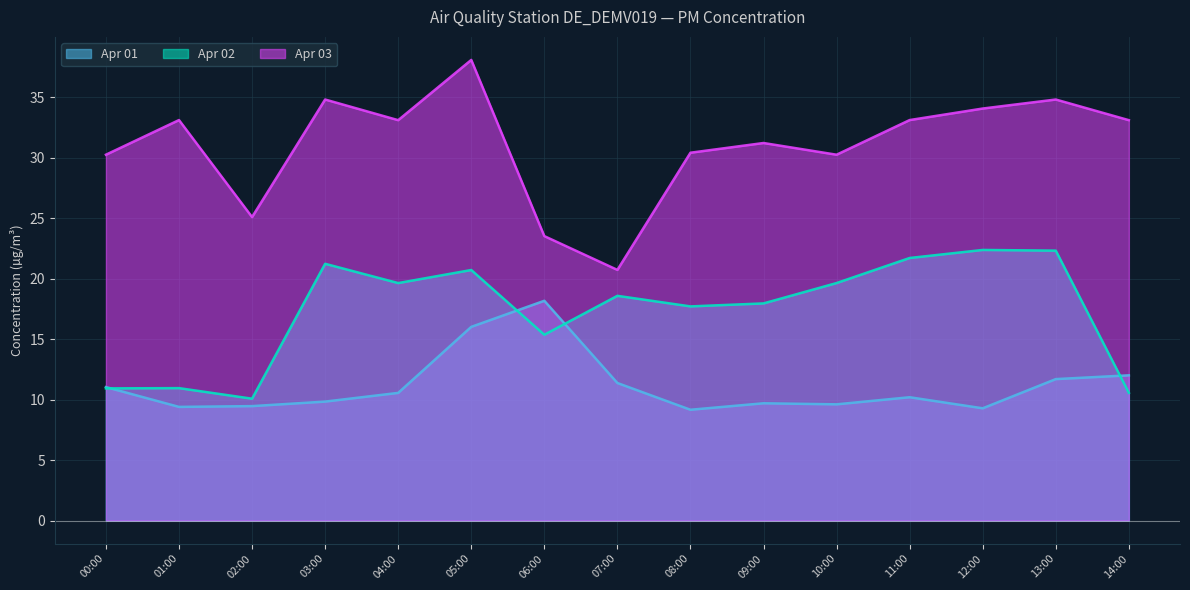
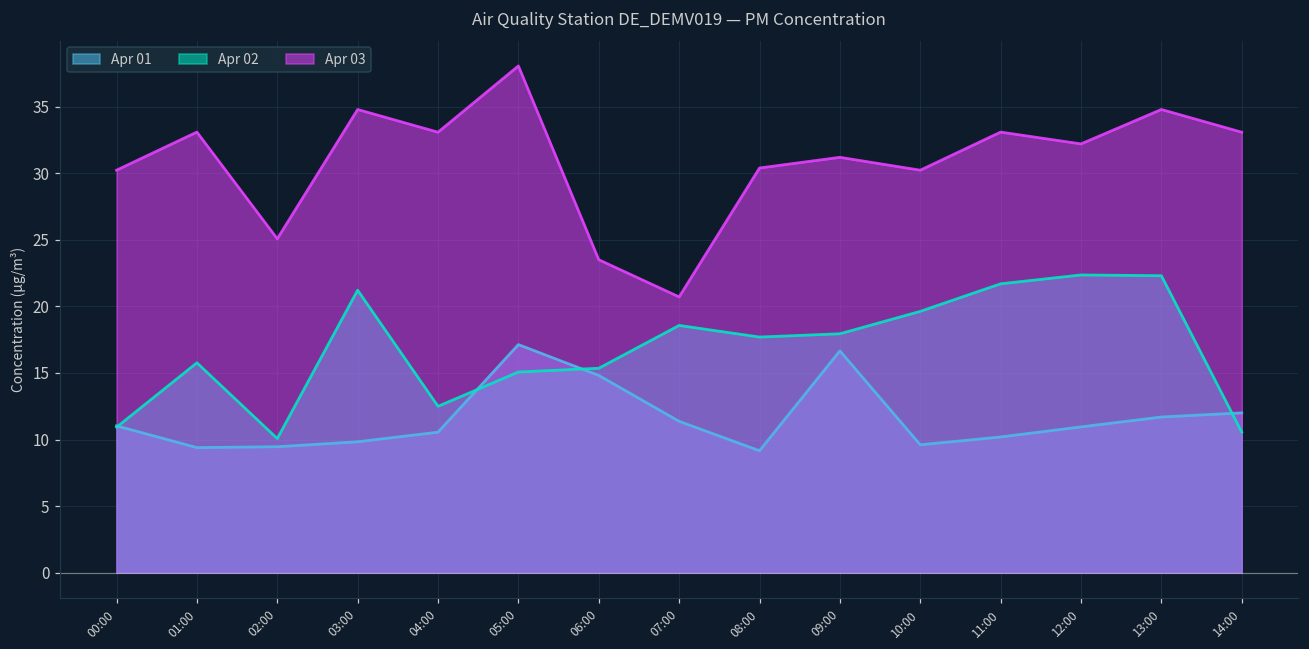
  {
    "Apr 01": {
      "01:00": 9.4,
      "02:00": 9.5,
      "03:00": 9.8,
      "04:00": 10.6,
-     "05:00": 16.0,
-     "06:00": 18.2,
+     "05:00": 17.1,
+     "06:00": 14.8,
      "07:00": 11.4,
      "08:00": 9.2,
-     "09:00": 9.7,
+     "09:00": 16.7,
      "10:00": 9.6,
      "11:00": 10.2,
-     "12:00": 9.3,
+     "12:00": 10.9,
      "13:00": 11.7,
      "14:00": 12.0
    },
    "Apr 02": {
-     "01:00": 10.9,
+     "01:00": 15.8,
      "02:00": 10.1,
      "03:00": 21.2,
-     "04:00": 19.6,
-     "05:00": 20.7,
+     "04:00": 12.5,
+     "05:00": 15.1,
      "06:00": 15.4,
      "07:00": 18.6,
      "08:00": 17.7,
      "09:00": 17.9,
      "10:00": 19.6,
      "11:00": 21.7,
      "12:00": 22.4,
      "13:00": 22.3,
      "14:00": 10.6
    },
    "Apr 03": {
      "00:00": 30.2,
      "01:00": 33.1,
      "02:00": 25.1,
      "03:00": 34.8,
      "04:00": 33.1,
      "05:00": 38.1,
      "06:00": 23.5,
      "07:00": 20.7,
      "08:00": 30.4,
      "09:00": 31.2,
      "10:00": 30.2,
      "11:00": 33.1,
-     "12:00": 34.1,
+     "12:00": 32.2,
      "13:00": 34.8,
      "14:00": 33.1
    }
  }
